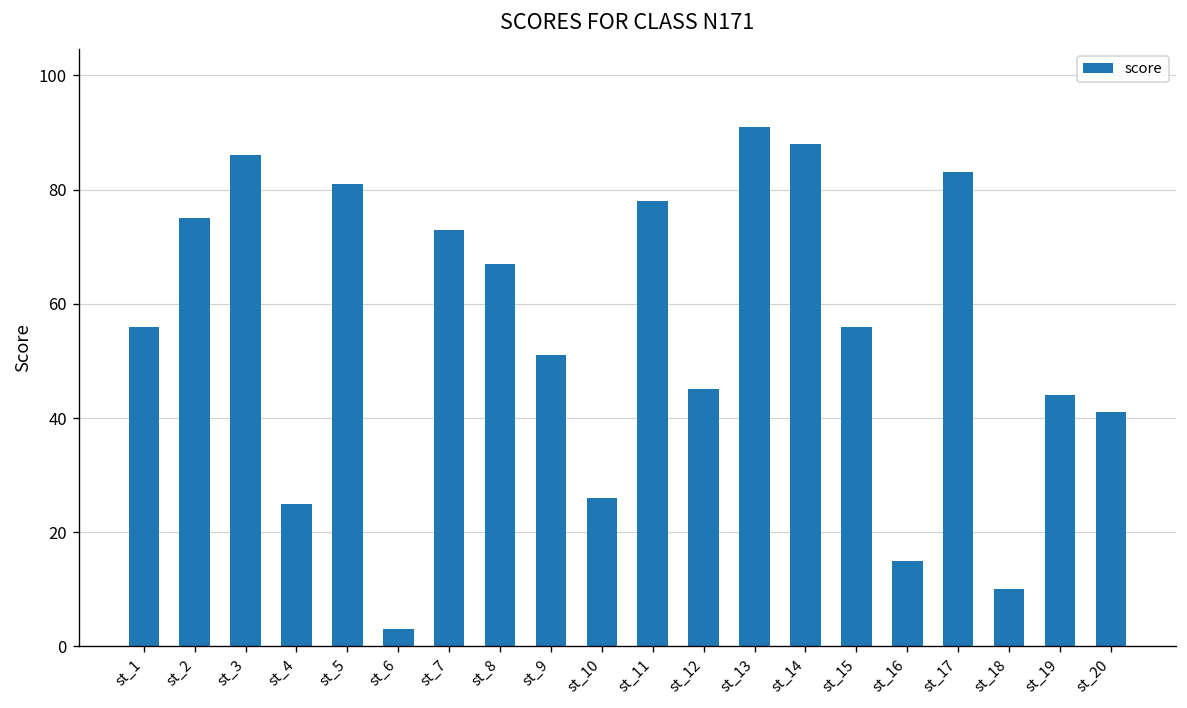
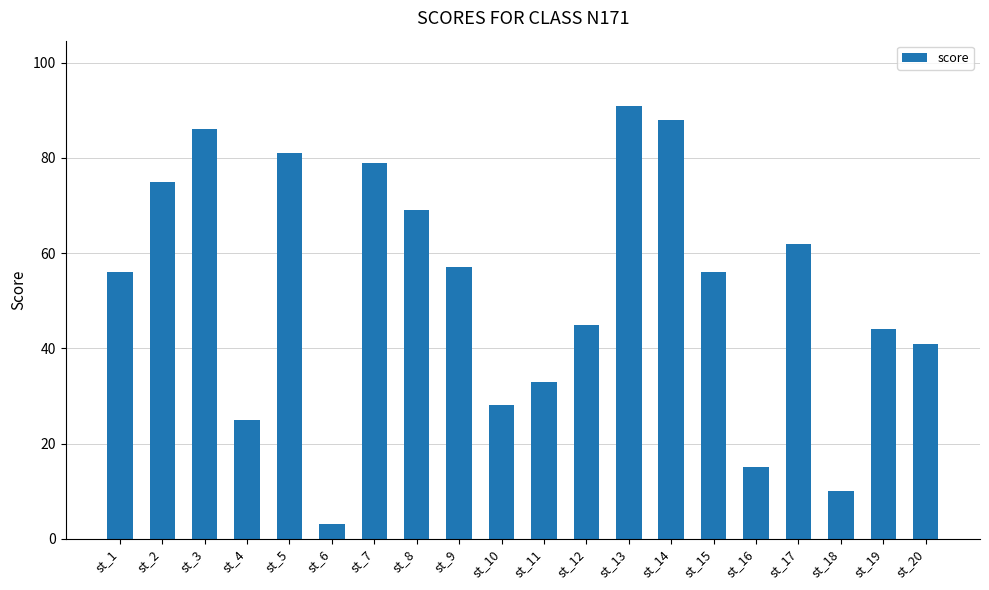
  {
    "st_1": 56,
    "st_2": 75,
    "st_3": 86,
    "st_4": 25,
    "st_5": 81,
    "st_6": 3,
-   "st_7": 73,
-   "st_8": 67,
-   "st_9": 51,
-   "st_10": 26,
-   "st_11": 78,
+   "st_7": 79,
+   "st_8": 69,
+   "st_9": 57,
+   "st_10": 28,
+   "st_11": 33,
    "st_12": 45,
    "st_13": 91,
    "st_14": 88,
    "st_15": 56,
    "st_16": 15,
-   "st_17": 83,
+   "st_17": 62,
    "st_18": 10,
    "st_19": 44,
    "st_20": 41
  }
